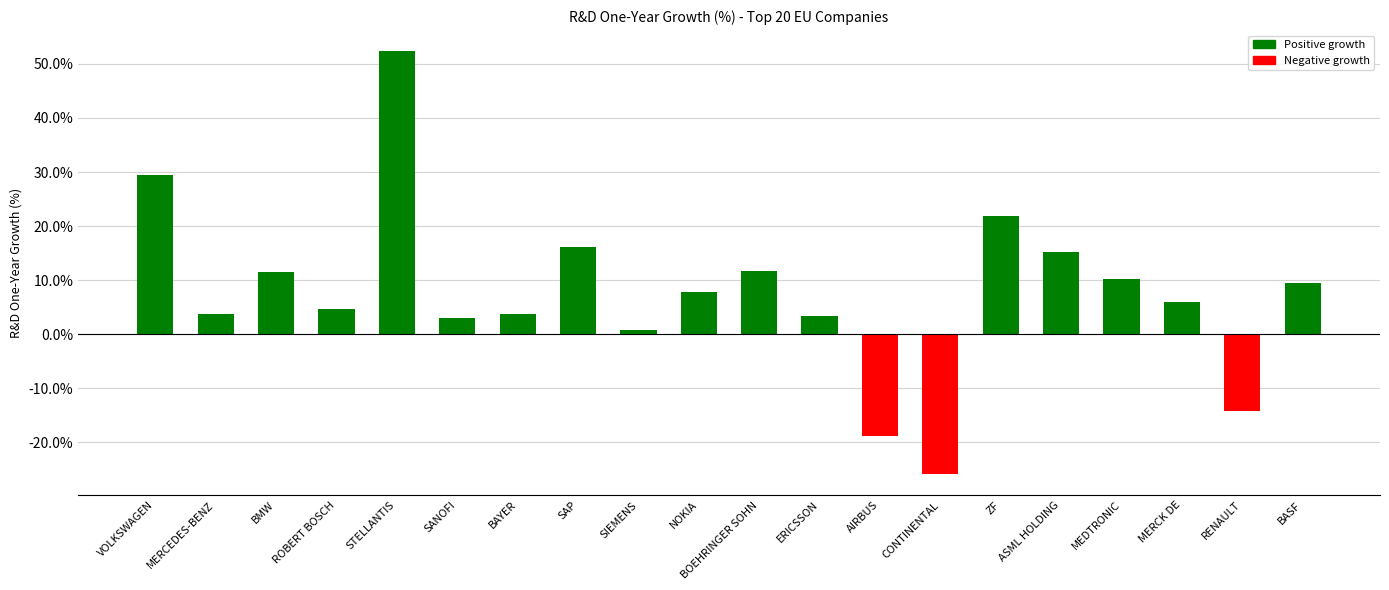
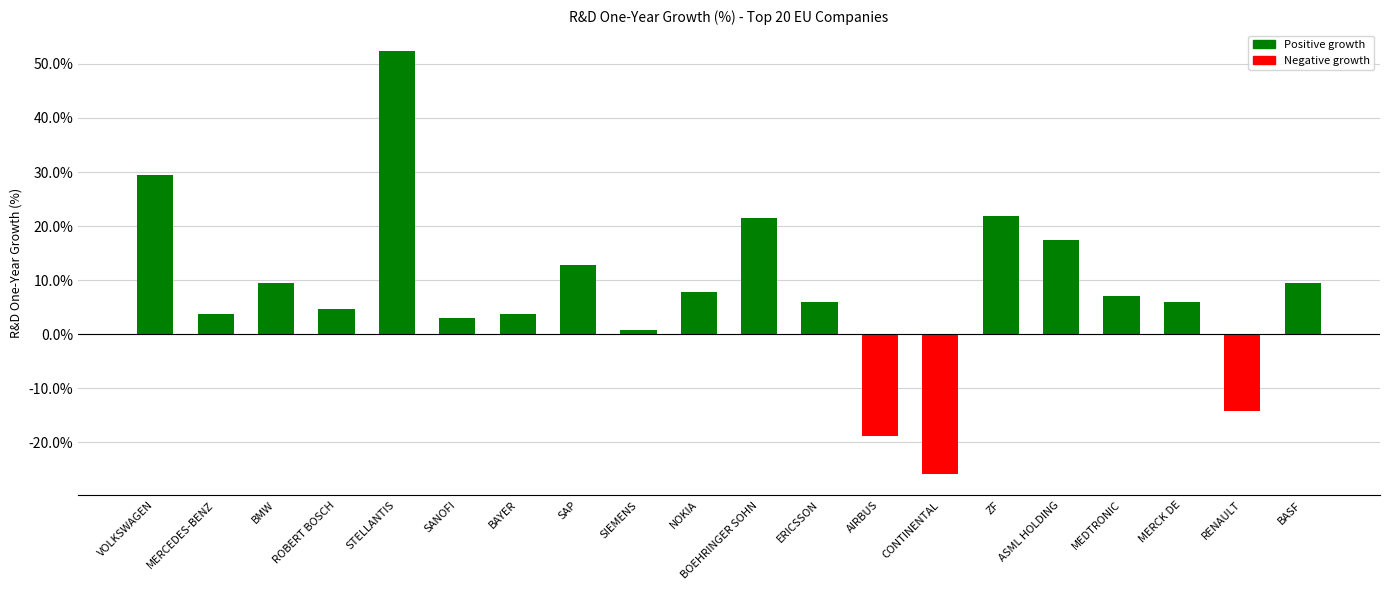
  {
    "VOLKSWAGEN": "29%",
    "MERCEDES-BENZ": "4%",
-   "BMW": "12%",
+   "BMW": "9%",
    "ROBERT BOSCH": "5%",
    "STELLANTIS": "52%",
    "SANOFI": "3%",
    "BAYER": "4%",
-   "SAP": "16%",
+   "SAP": "13%",
    "SIEMENS": "1%",
    "NOKIA": "8%",
-   "BOEHRINGER SOHN": "12%",
-   "ERICSSON": "3%",
+   "BOEHRINGER SOHN": "21%",
+   "ERICSSON": "6%",
    "AIRBUS": "-19%",
    "CONTINENTAL": "-26%",
    "ZF": "22%",
-   "ASML HOLDING": "15%",
-   "MEDTRONIC": "10%",
+   "ASML HOLDING": "18%",
+   "MEDTRONIC": "7%",
    "MERCK DE": "6%",
    "RENAULT": "-14%",
    "BASF": "9%"
  }
